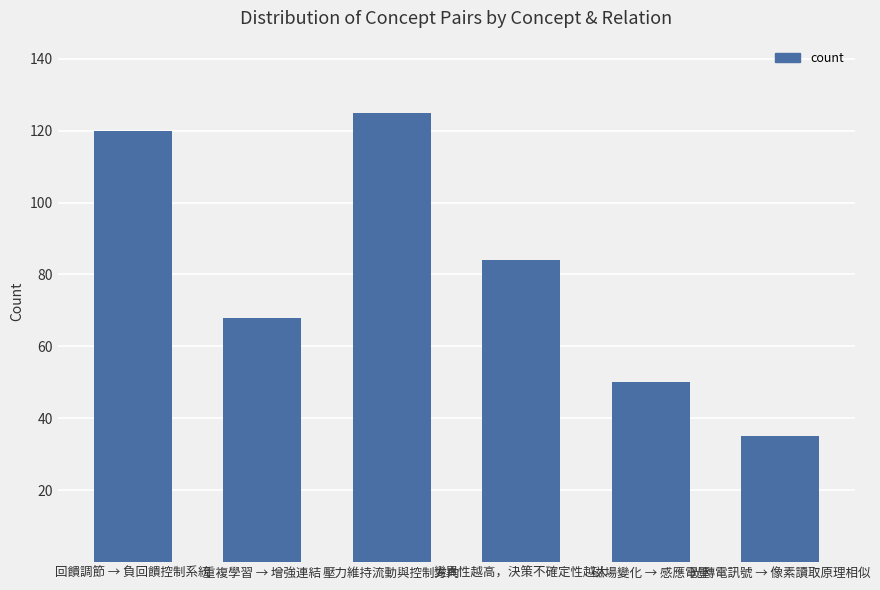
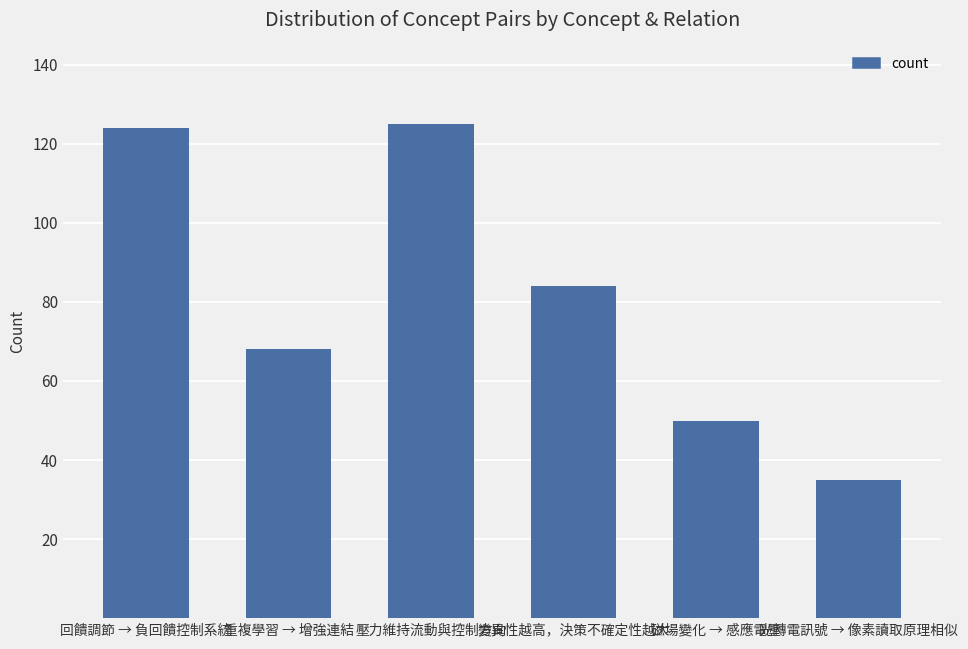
  {
-   "回饋調節 → 負回饋控制系統": 120,
+   "回饋調節 → 負回饋控制系統": 124,
    "重複學習 → 增強連結": 68,
    "光轉電訊號 → 像素讀取原理相似": 35
  }
